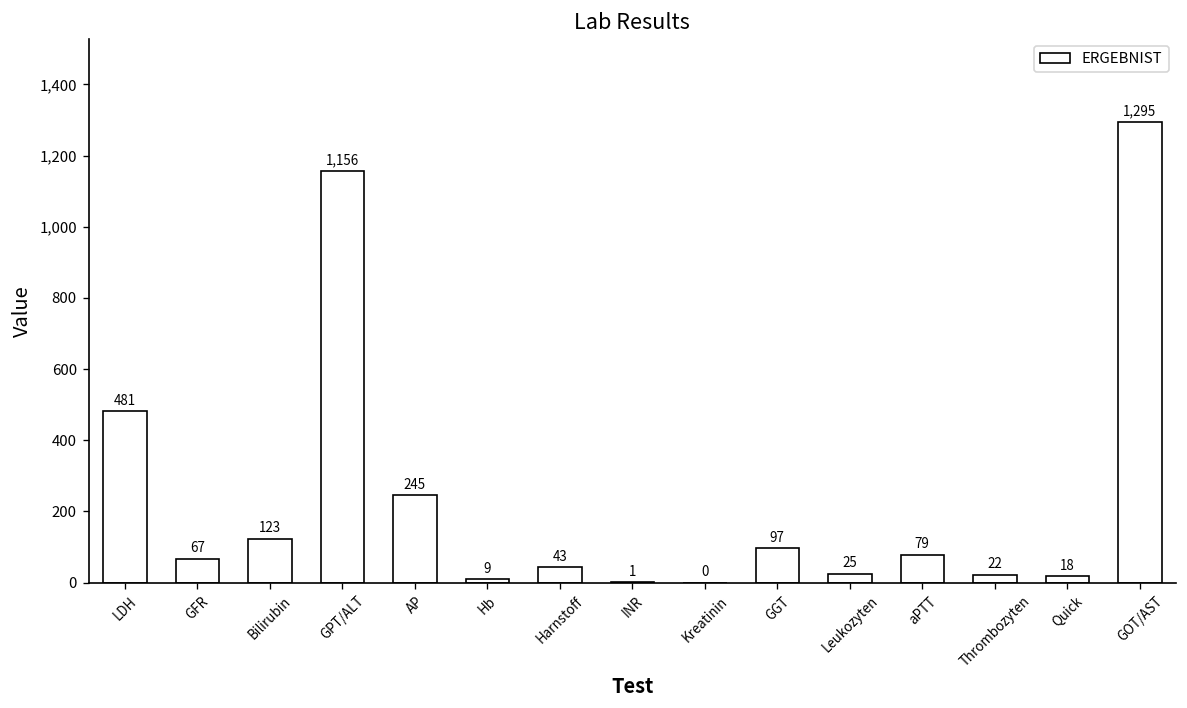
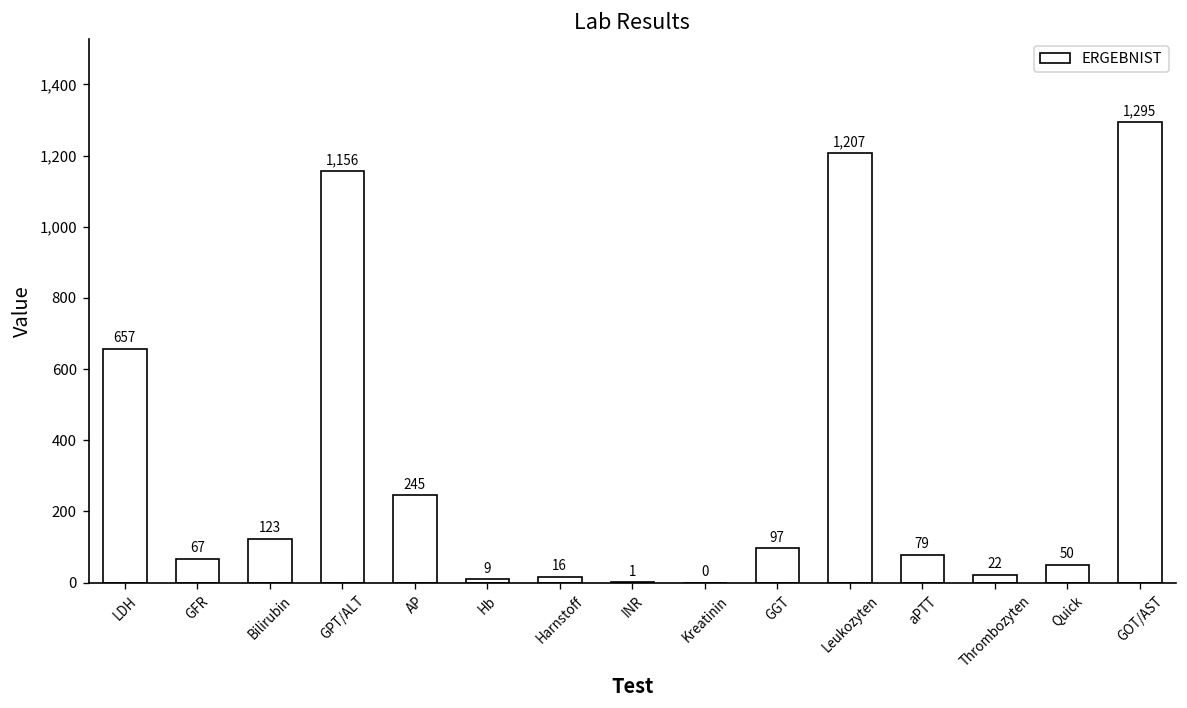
  {
-   "LDH": "481",
+   "LDH": "657",
    "GFR": "67",
    "Bilirubin": "123",
    "GPT/ALT": "1,156",
    "AP": "245",
    "Hb": "9",
-   "Harnstoff": "43",
+   "Harnstoff": "16",
    "INR": "1",
    "Kreatinin": "0",
    "GGT": "97",
-   "Leukozyten": "25",
+   "Leukozyten": "1,207",
    "aPTT": "79",
    "Thrombozyten": "22",
-   "Quick": "18",
+   "Quick": "50",
    "GOT/AST": "1,295"
  }
